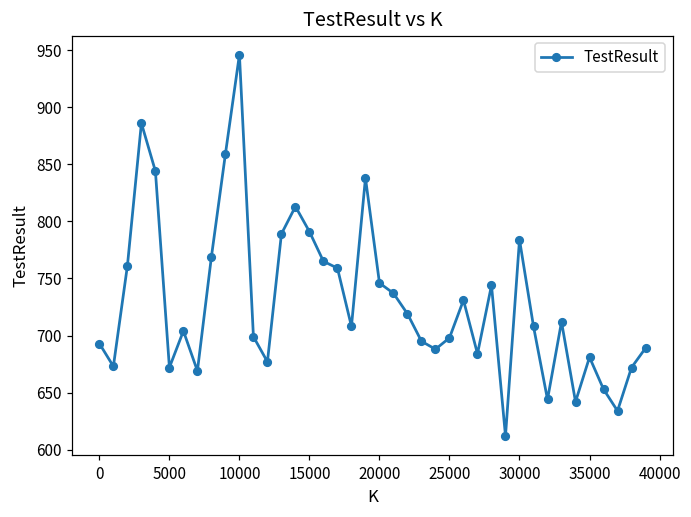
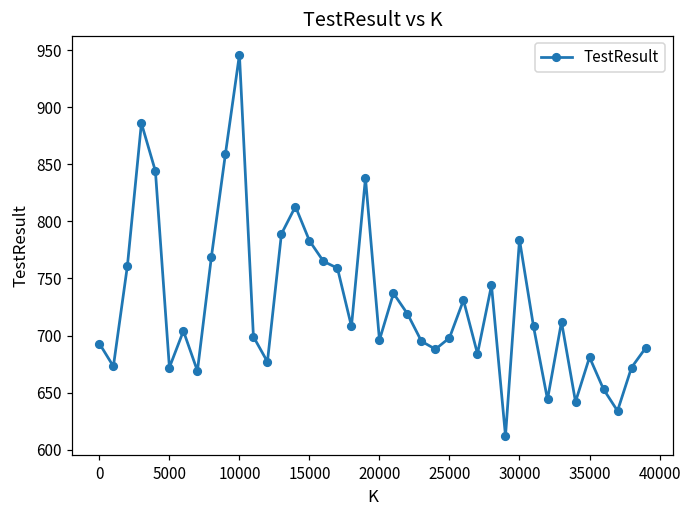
  {
    "0": 693,
    "5000": 672,
    "10000": 946,
-   "15000": 791,
-   "20000": 746,
+   "15000": 783,
+   "20000": 696,
    "25000": 698,
    "30000": 784,
    "35000": 681
  }
